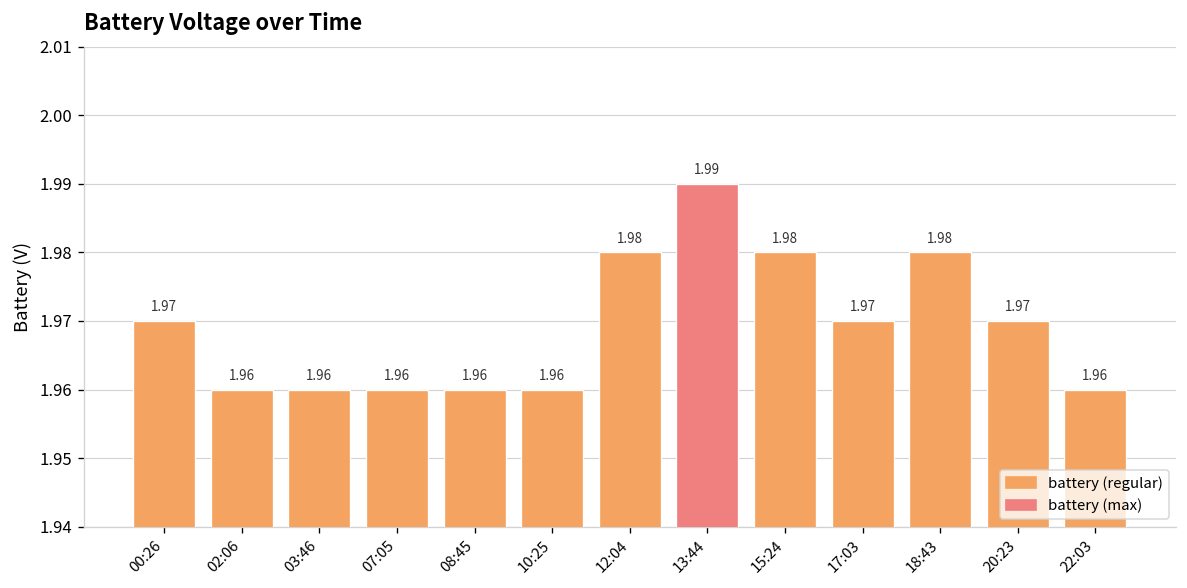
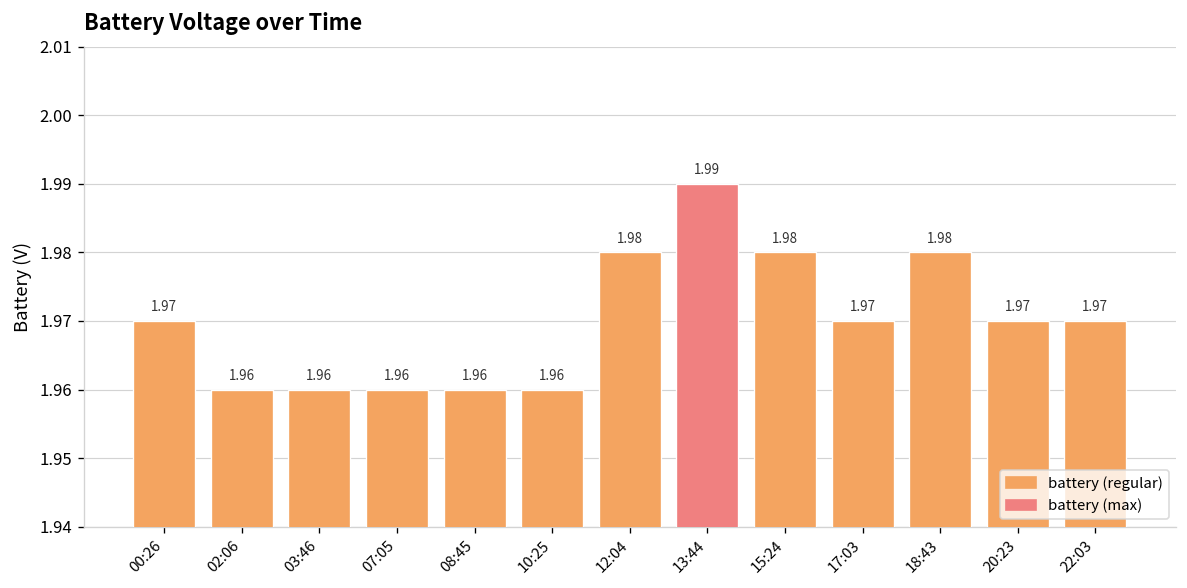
  {
    "00:26": 1.97,
    "02:06": 1.96,
    "03:46": 1.96,
    "07:05": 1.96,
    "08:45": 1.96,
    "10:25": 1.96,
    "12:04": 1.98,
    "13:44": 1.99,
    "15:24": 1.98,
    "17:03": 1.97,
    "18:43": 1.98,
    "20:23": 1.97,
-   "22:03": 1.96
+   "22:03": 1.97
  }
